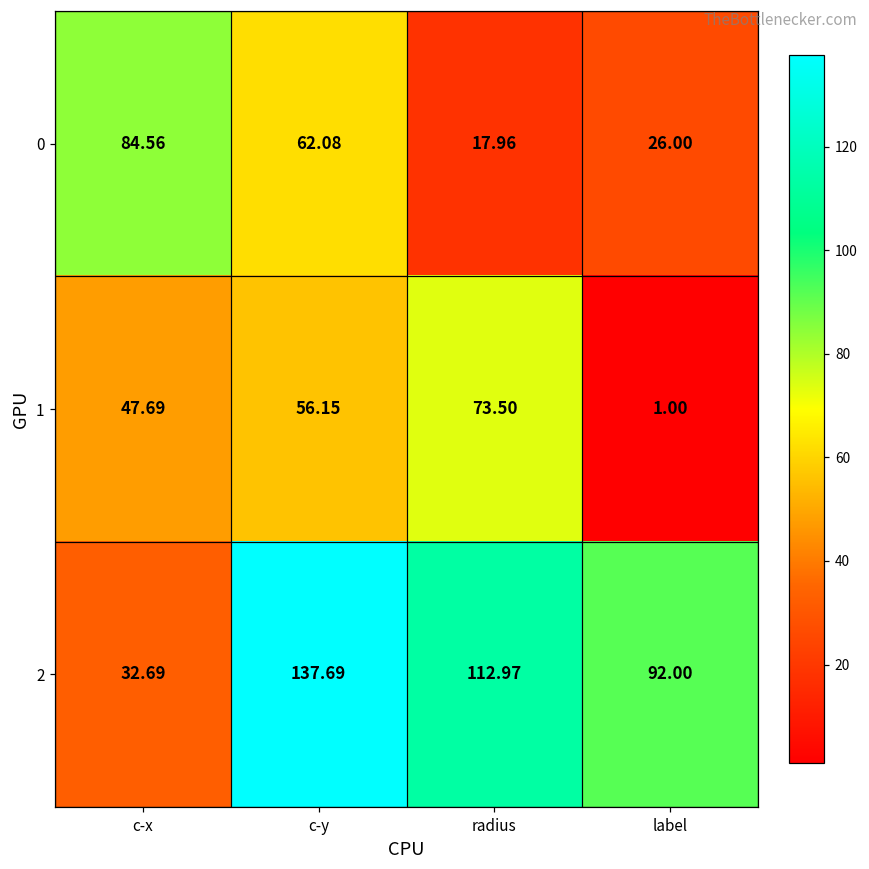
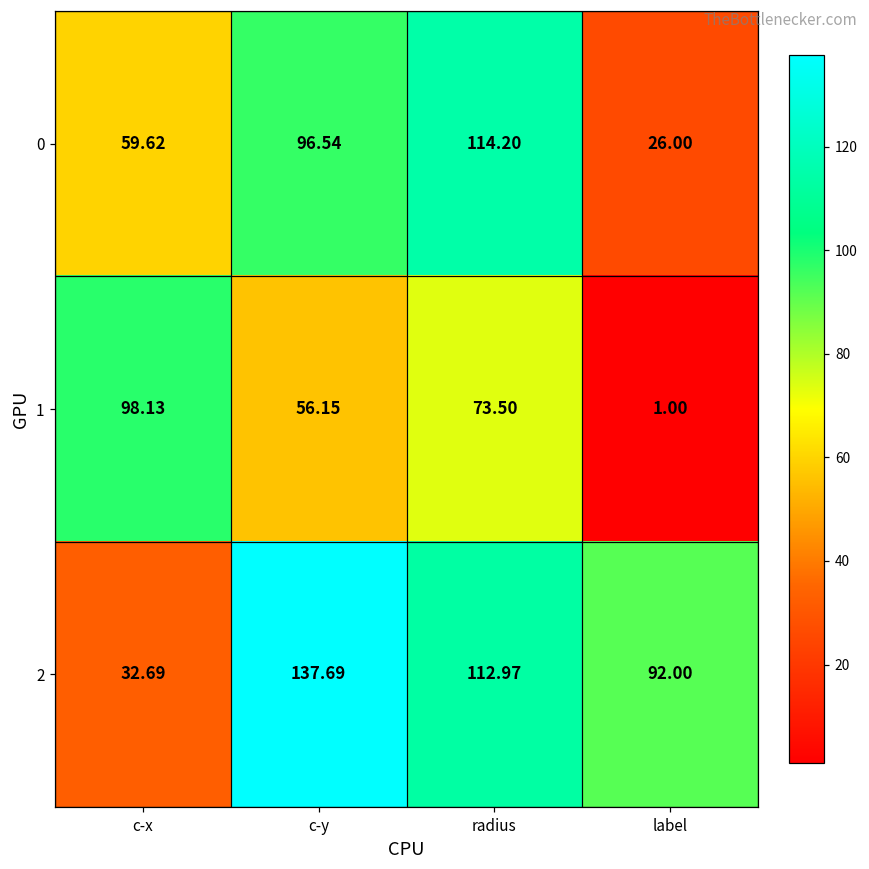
  {
    "0": {
-     "c-x": 84.56,
-     "c-y": 62.08,
-     "radius": 17.96,
+     "c-x": 59.62,
+     "c-y": 96.54,
+     "radius": 114.20,
      "label": 26.00
    },
    "1": {
-     "c-x": 47.69,
+     "c-x": 98.13,
      "c-y": 56.15,
      "radius": 73.50,
      "label": 1.00
    },
    "2": {
      "c-x": 32.69,
      "c-y": 137.69,
      "radius": 112.97,
      "label": 92.00
    }
  }
